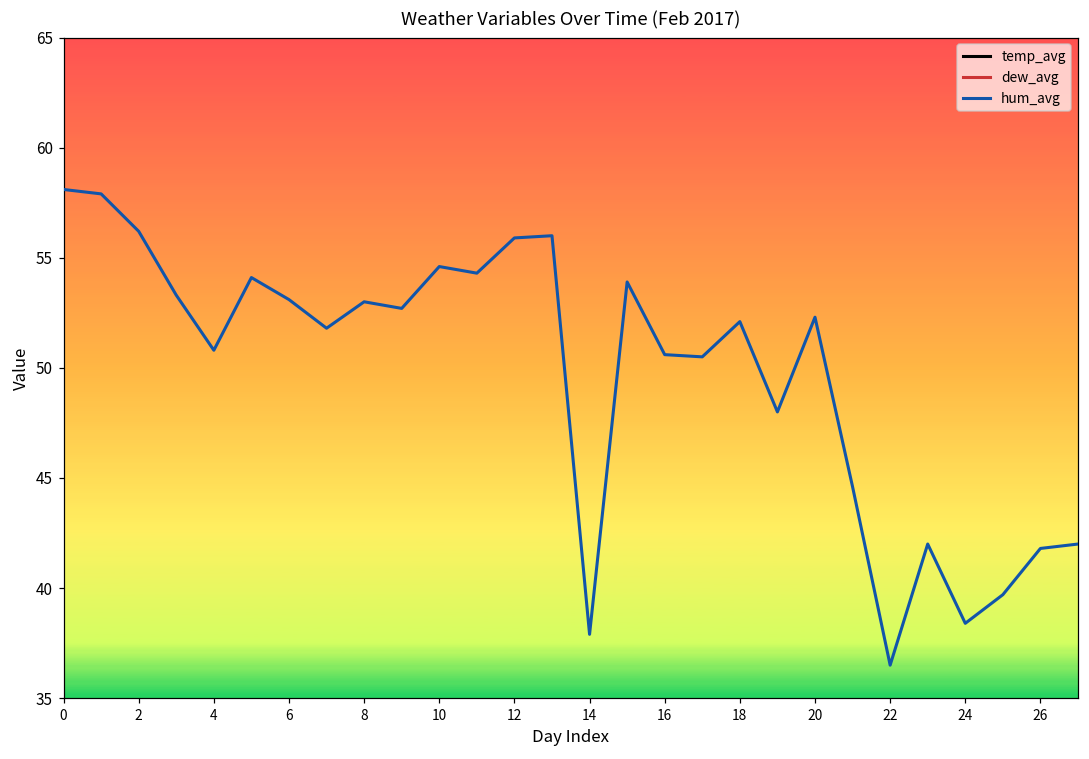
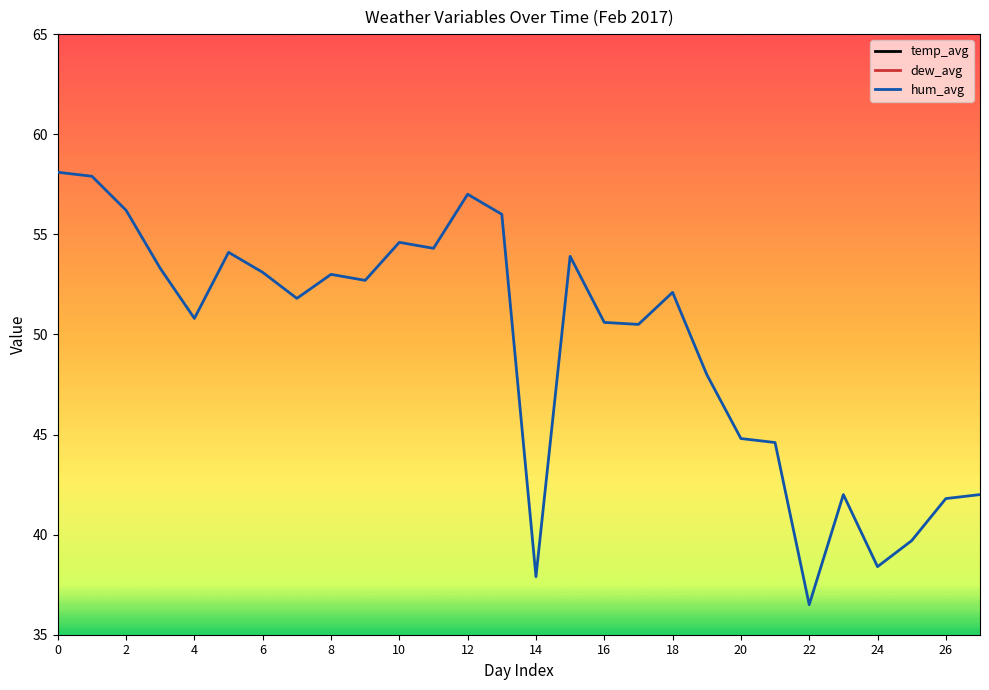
  {
    "hum_avg": {
      "0": 58.1,
      "2": 56.2,
      "4": 50.8,
      "6": 53.1,
      "8": 53.0,
      "10": 54.6,
-     "12": 55.9,
+     "12": 57.0,
      "14": 37.9,
      "16": 50.6,
      "18": 52.1,
-     "20": 52.3,
+     "20": 44.8,
      "22": 36.5,
      "24": 38.4,
      "26": 41.8
    }
  }
